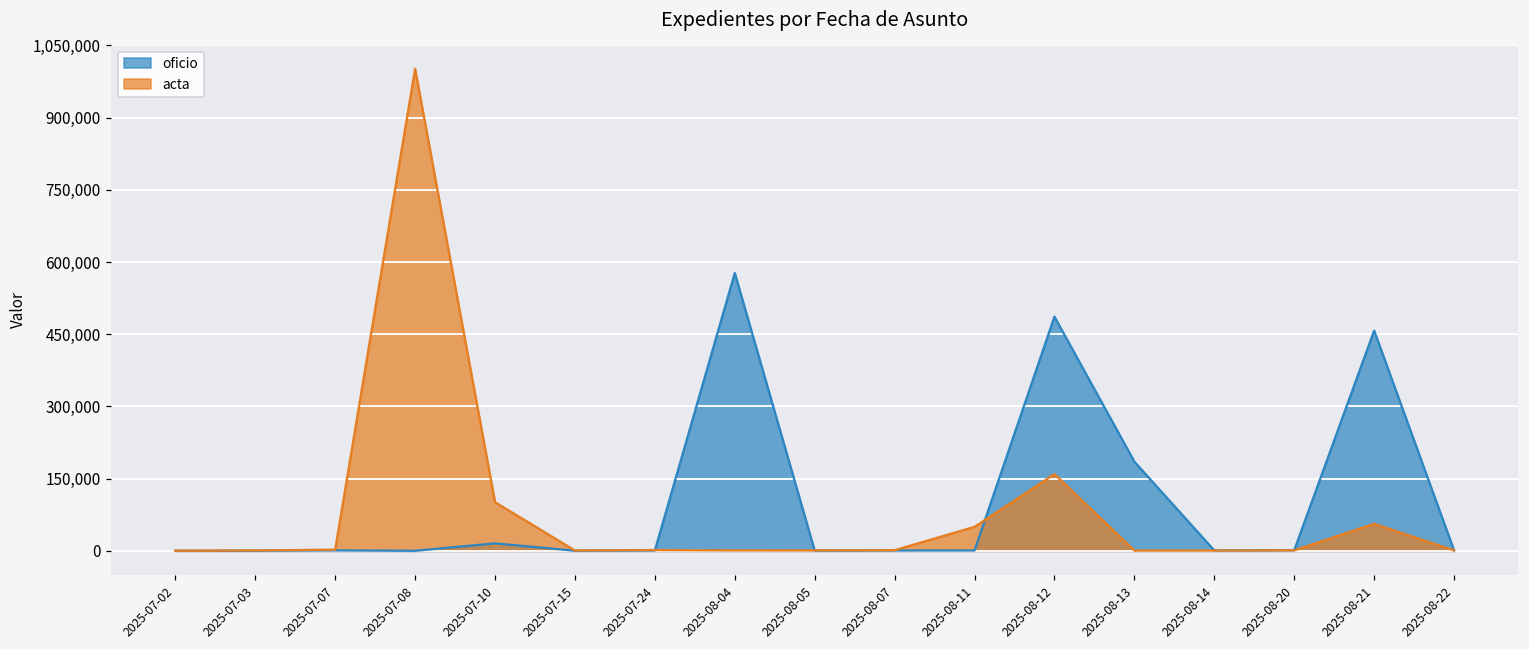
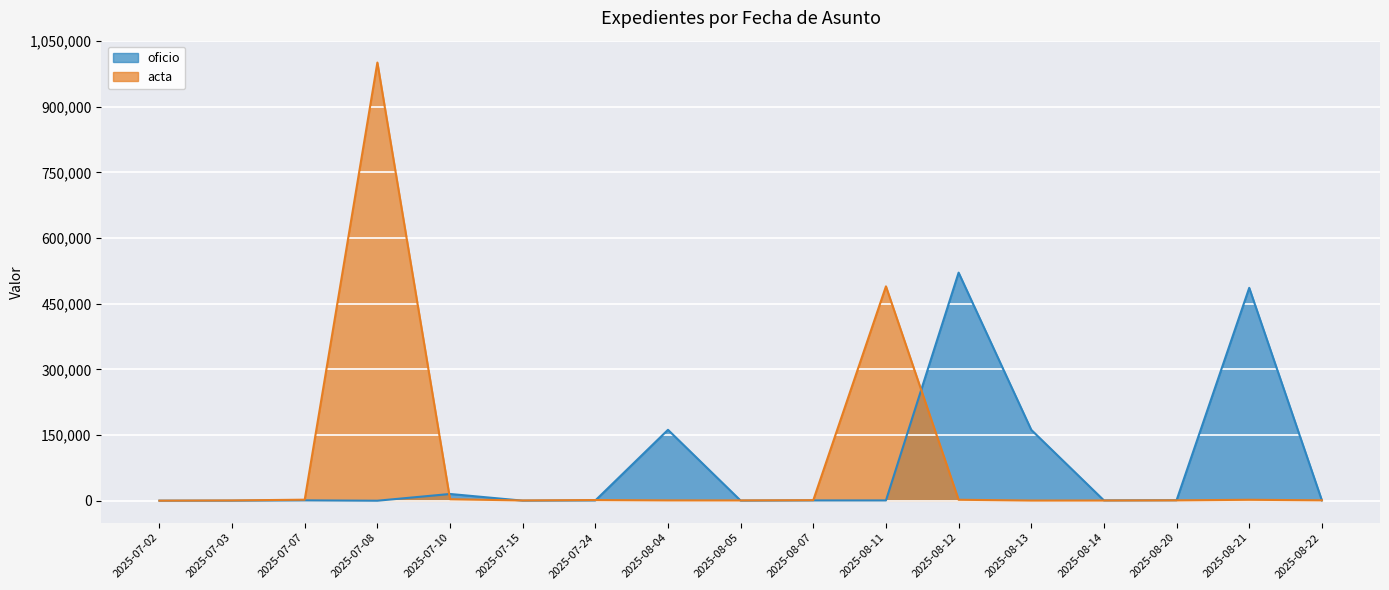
  {
    "oficio": {
      "2025-07-08": "0",
      "2025-07-10": "20,000",
-     "2025-08-04": "580,000",
+     "2025-08-04": "160,000",
      "2025-08-11": "0",
-     "2025-08-12": "490,000",
-     "2025-08-13": "190,000",
-     "2025-08-21": "460,000"
+     "2025-08-12": "520,000",
+     "2025-08-13": "160,000",
+     "2025-08-21": "490,000"
    },
    "acta": {
      "2025-07-08": "1,000,000",
-     "2025-07-10": "100,000",
+     "2025-07-10": "0",
      "2025-08-04": "0",
-     "2025-08-11": "50,000",
-     "2025-08-12": "160,000",
+     "2025-08-11": "490,000",
+     "2025-08-12": "0",
      "2025-08-13": "0",
-     "2025-08-21": "60,000"
+     "2025-08-21": "0"
    }
  }
